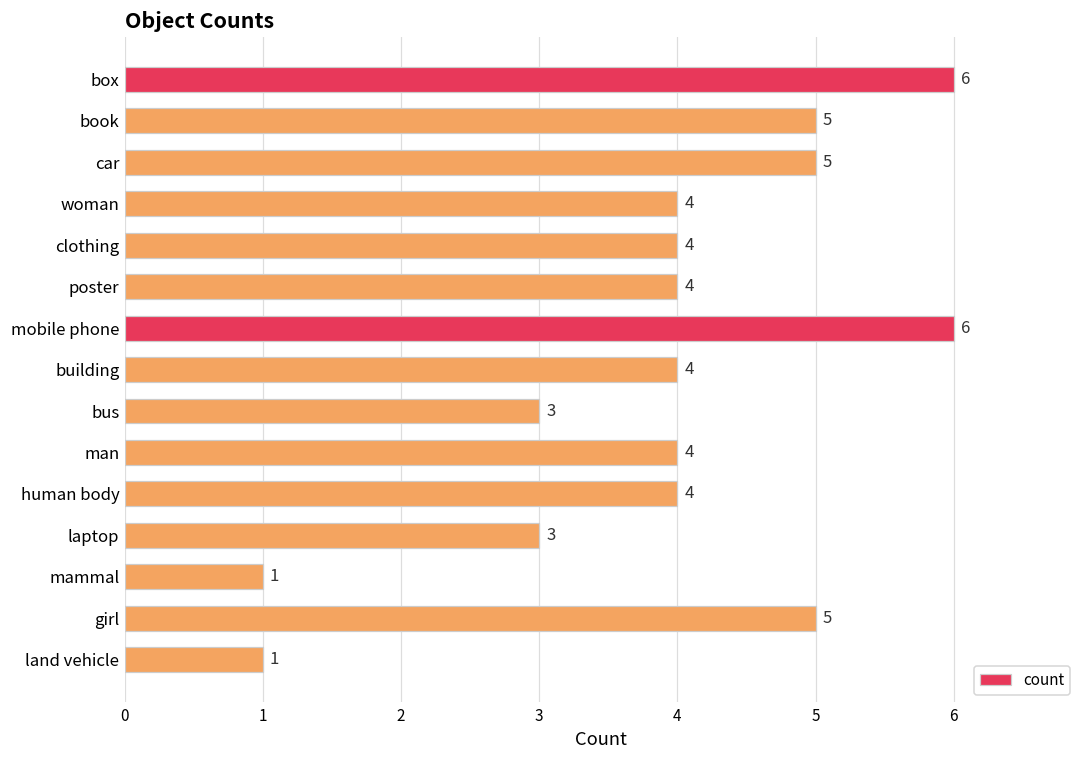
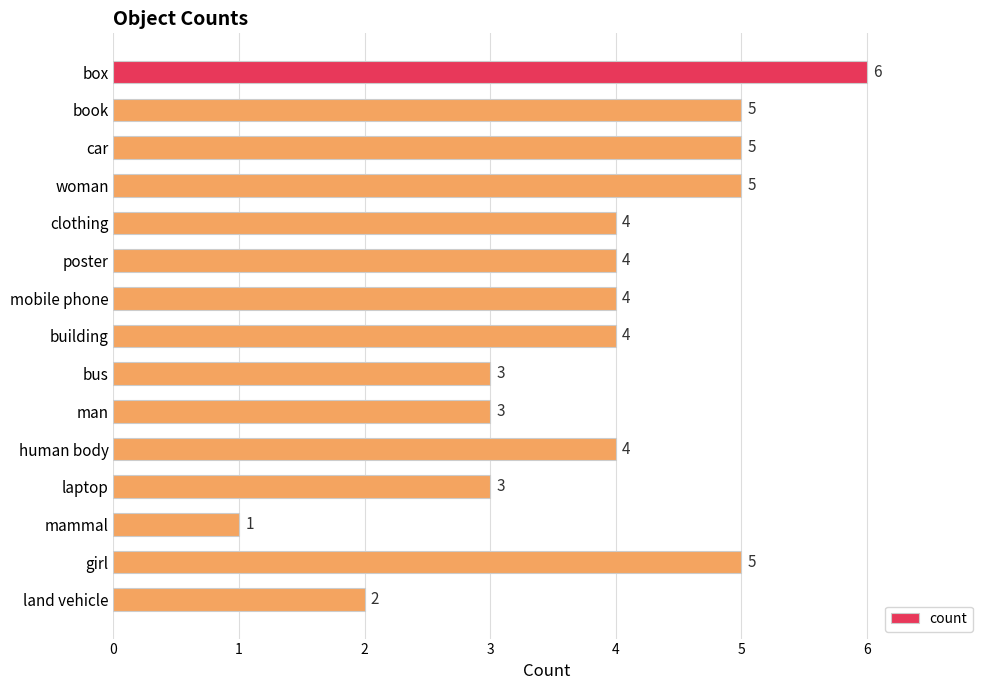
  {
    "box": 6,
    "book": 5,
    "car": 5,
-   "woman": 4,
+   "woman": 5,
    "clothing": 4,
    "poster": 4,
-   "mobile phone": 6,
+   "mobile phone": 4,
    "building": 4,
    "bus": 3,
-   "man": 4,
+   "man": 3,
    "human body": 4,
    "laptop": 3,
    "mammal": 1,
    "girl": 5,
-   "land vehicle": 1
+   "land vehicle": 2
  }
